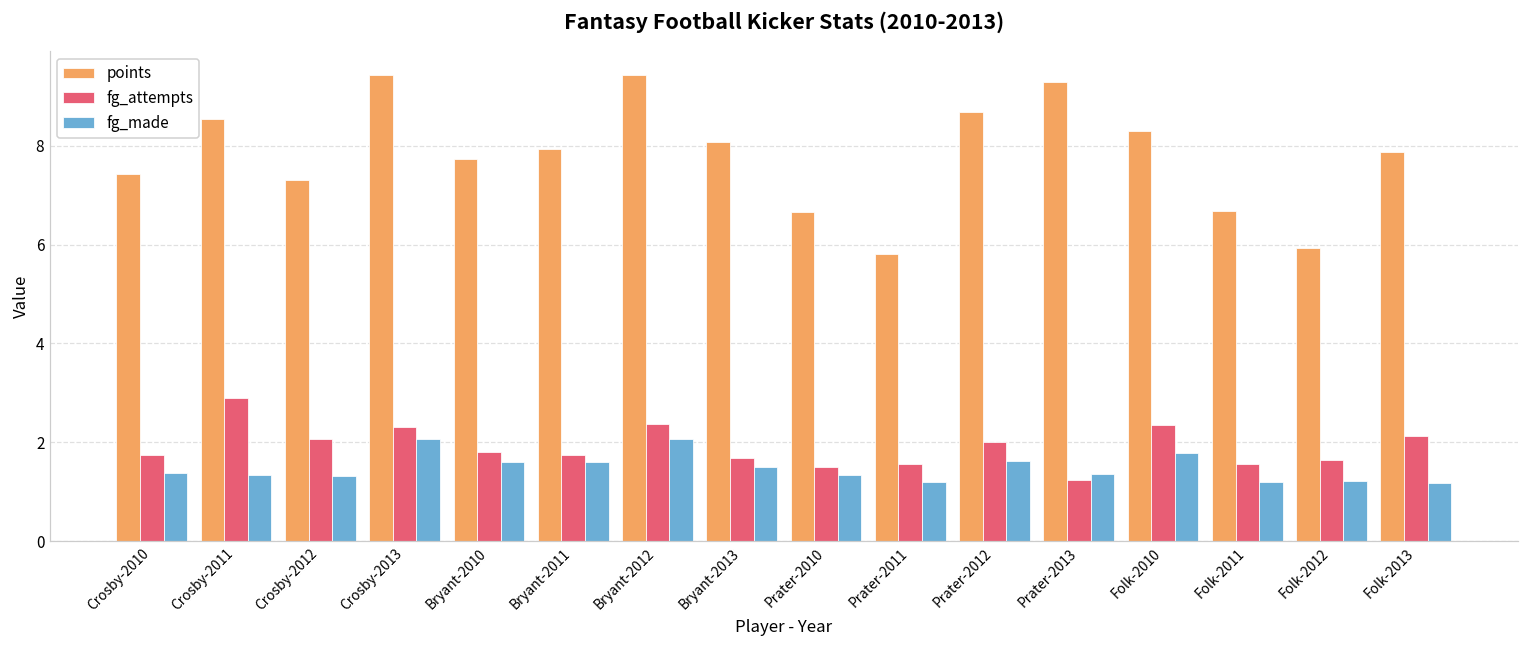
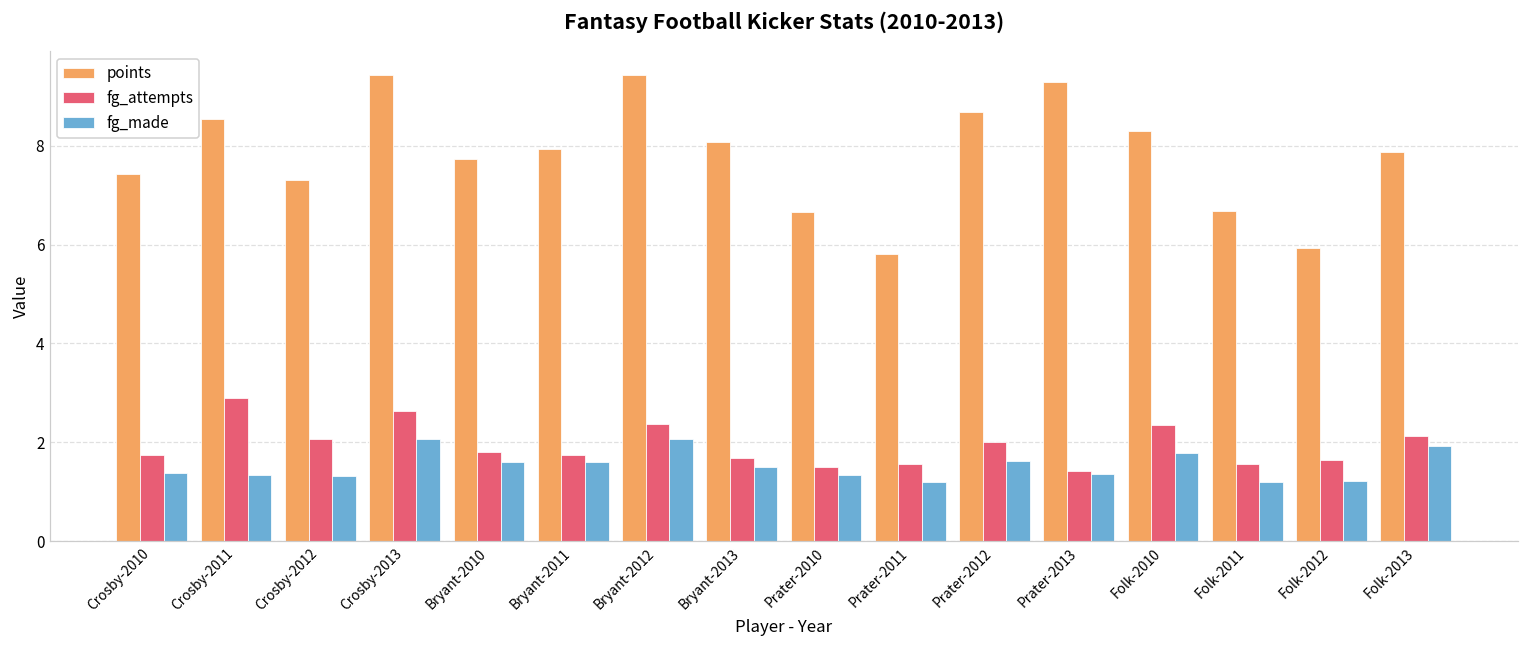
  {
    "points": {
      "Crosby-2010": 7.4,
      "Crosby-2011": 8.5,
      "Crosby-2012": 7.3,
      "Crosby-2013": 9.4,
      "Bryant-2010": 7.7,
      "Bryant-2011": 7.9,
      "Bryant-2012": 9.4,
      "Bryant-2013": 8.1,
      "Prater-2010": 6.7,
      "Prater-2011": 5.8,
      "Prater-2012": 8.7,
      "Prater-2013": 9.3,
      "Folk-2010": 8.3,
      "Folk-2011": 6.7,
      "Folk-2012": 5.9,
      "Folk-2013": 7.9
    },
    "fg_attempts": {
      "Crosby-2010": 1.8,
      "Crosby-2011": 2.9,
      "Crosby-2012": 2.1,
-     "Crosby-2013": 2.3,
+     "Crosby-2013": 2.6,
      "Bryant-2010": 1.8,
      "Bryant-2011": 1.7,
      "Bryant-2012": 2.4,
      "Bryant-2013": 1.7,
      "Prater-2010": 1.5,
      "Prater-2011": 1.6,
      "Prater-2012": 2.0,
-     "Prater-2013": 1.2,
+     "Prater-2013": 1.4,
      "Folk-2010": 2.4,
      "Folk-2011": 1.6,
      "Folk-2012": 1.6,
      "Folk-2013": 2.1
    },
    "fg_made": {
      "Crosby-2010": 1.4,
      "Crosby-2011": 1.3,
      "Crosby-2012": 1.3,
      "Crosby-2013": 2.1,
      "Bryant-2010": 1.6,
      "Bryant-2011": 1.6,
      "Bryant-2012": 2.1,
      "Bryant-2013": 1.5,
      "Prater-2010": 1.3,
      "Prater-2011": 1.2,
      "Prater-2012": 1.6,
      "Prater-2013": 1.4,
      "Folk-2010": 1.8,
      "Folk-2011": 1.2,
      "Folk-2012": 1.2,
-     "Folk-2013": 1.2
+     "Folk-2013": 1.9
    }
  }
